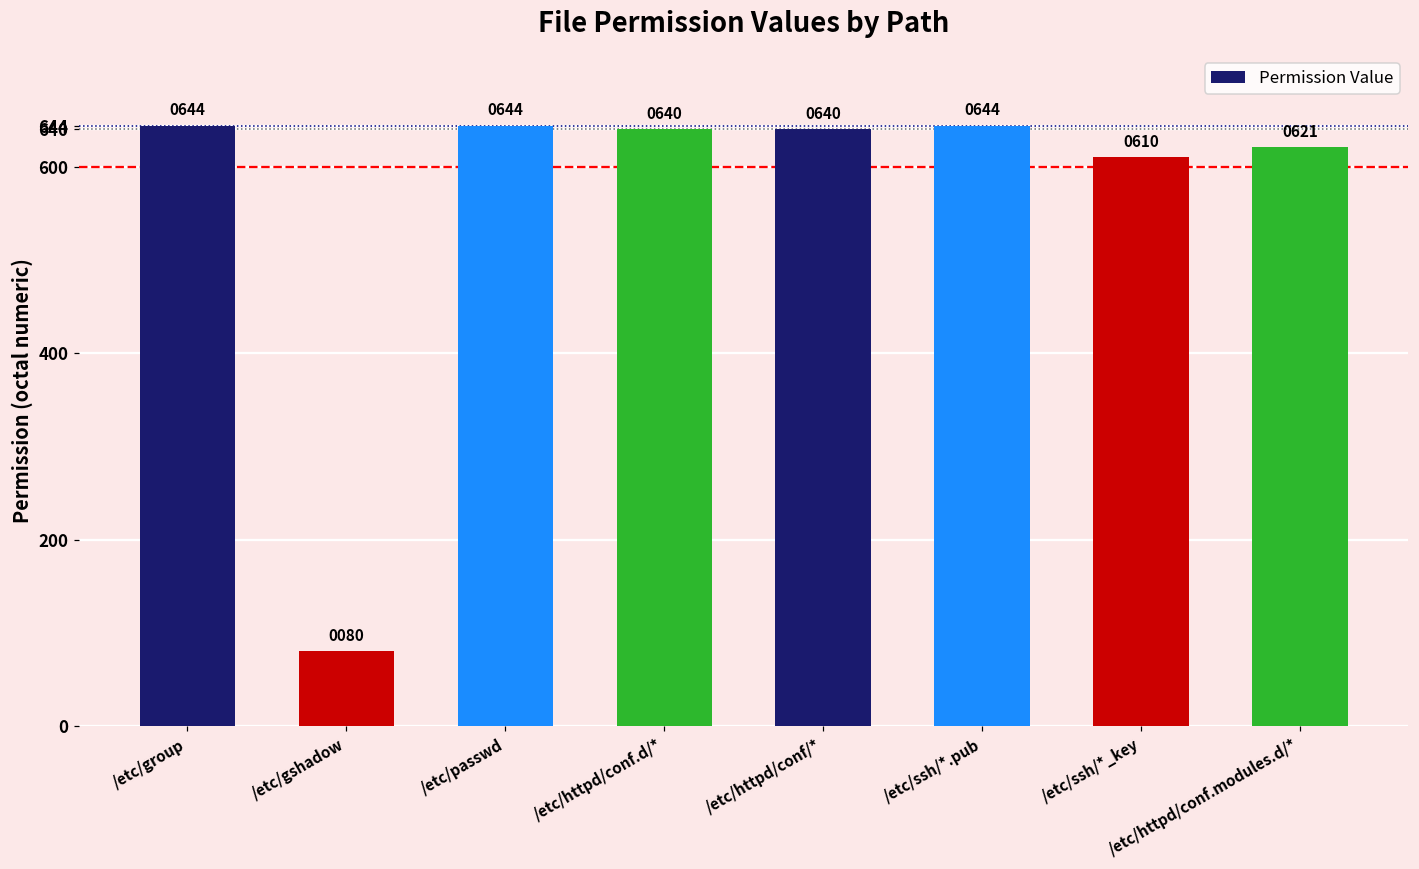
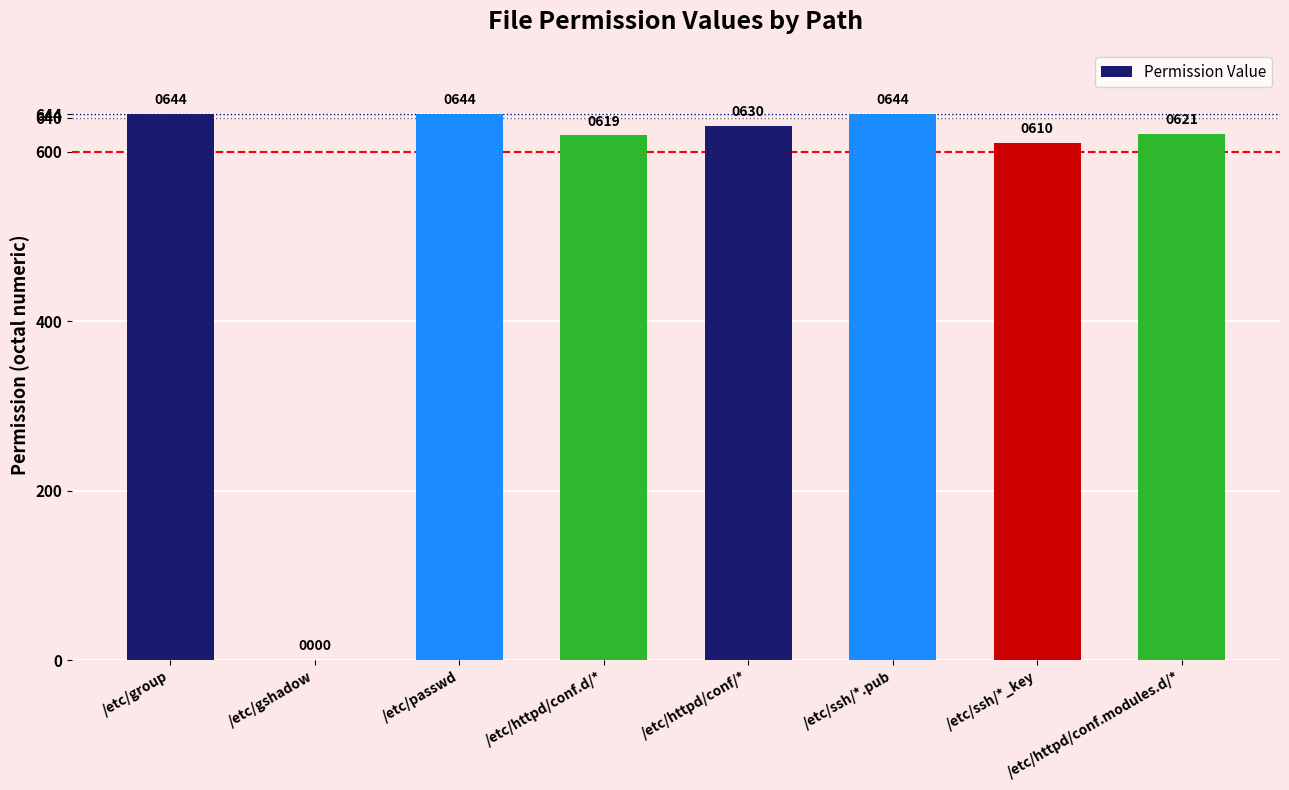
  {
    "/etc/group": "0644",
-   "/etc/gshadow": "0080",
+   "/etc/gshadow": "0000",
    "/etc/passwd": "0644",
-   "/etc/httpd/conf.d/*": "0640",
-   "/etc/httpd/conf/*": "0640",
+   "/etc/httpd/conf.d/*": "0619",
+   "/etc/httpd/conf/*": "0630",
    "/etc/ssh/*.pub": "0644",
    "/etc/ssh/*_key": "0610",
    "/etc/httpd/conf.modules.d/*": "0621"
  }
